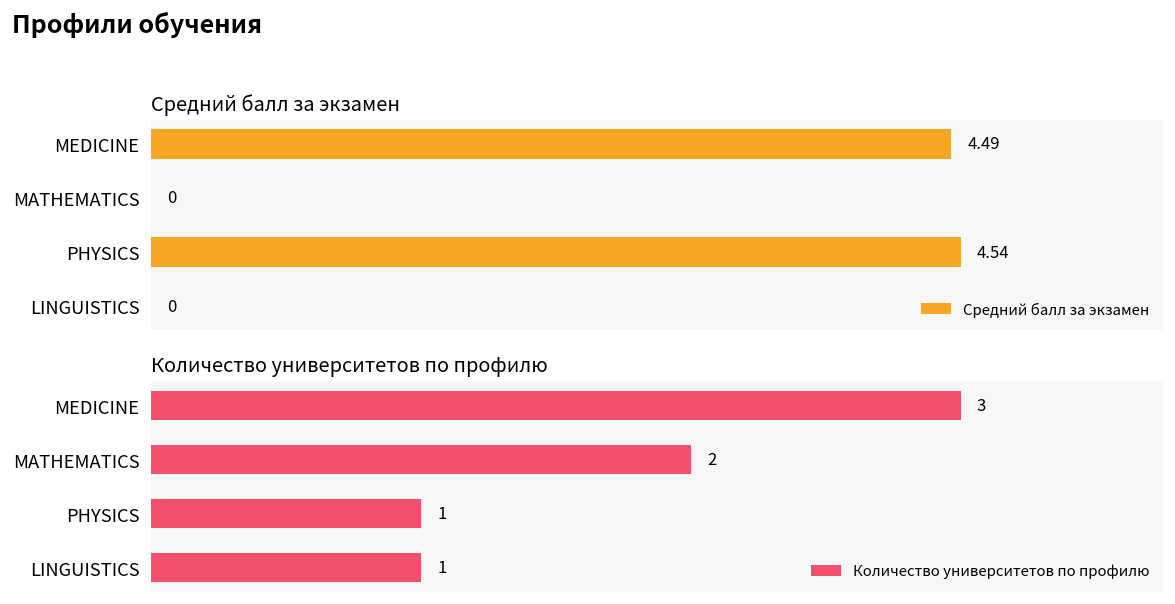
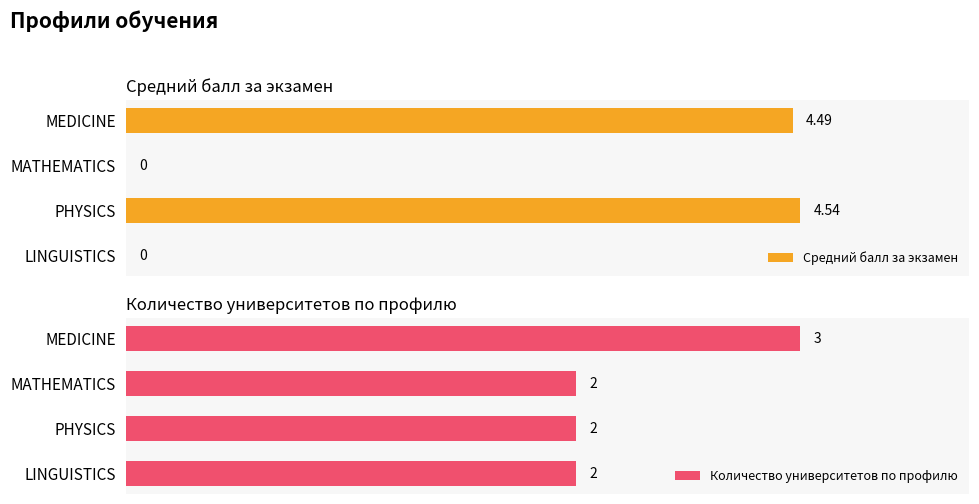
  {
    "Средний балл за экзамен": {
      "MEDICINE": 4.49,
      "MATHEMATICS": 0,
      "PHYSICS": 4.54,
      "LINGUISTICS": 0
    },
    "Количество университетов по профилю": {
      "MEDICINE": 3,
      "MATHEMATICS": 2,
-     "PHYSICS": 1,
-     "LINGUISTICS": 1
+     "PHYSICS": 2,
+     "LINGUISTICS": 2
    }
  }
